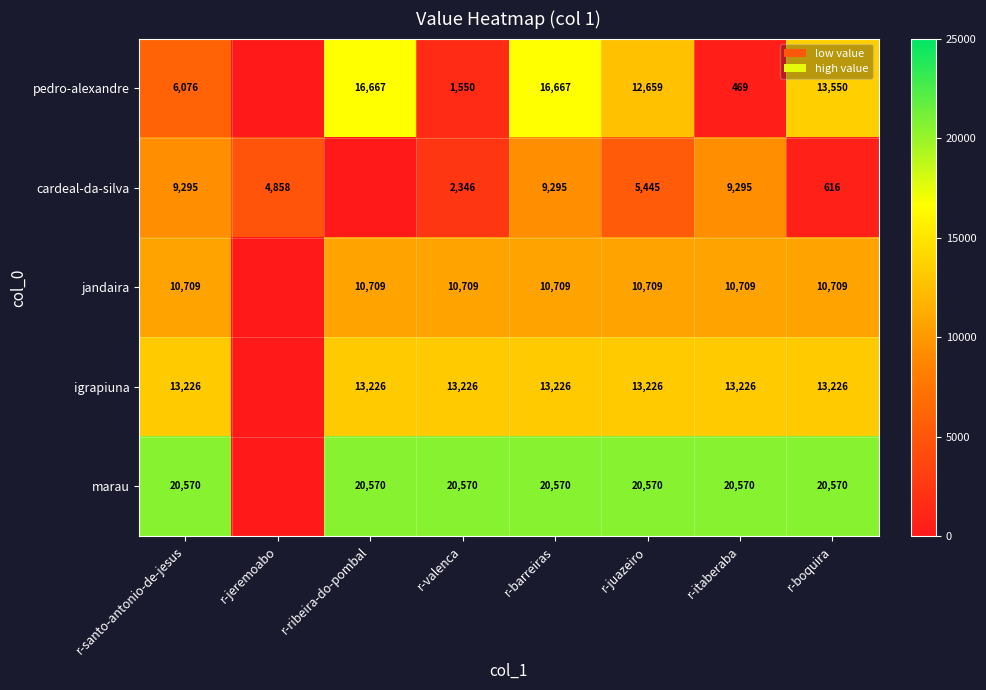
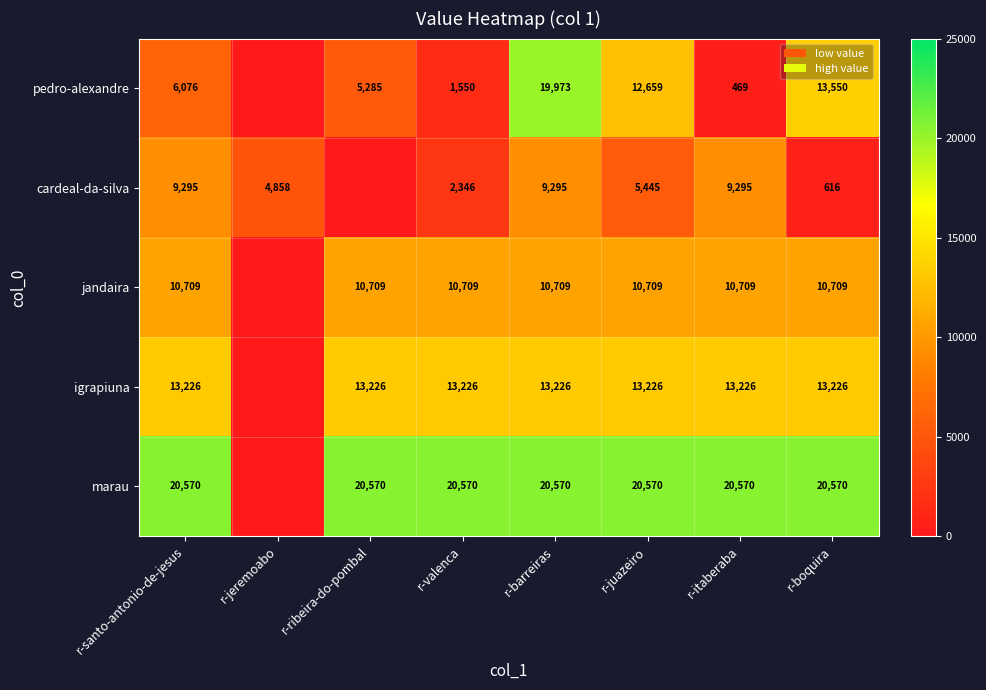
  {
    "pedro-alexandre": {
      "r-santo-antonio-de-jesus": "6,076",
-     "r-ribeira-do-pombal": "16,667",
+     "r-ribeira-do-pombal": "5,285",
      "r-valenca": "1,550",
-     "r-barreiras": "16,667",
+     "r-barreiras": "19,973",
      "r-juazeiro": "12,659",
      "r-itaberaba": "469",
      "r-boquira": "13,550"
    },
    "cardeal-da-silva": {
      "r-santo-antonio-de-jesus": "9,295",
      "r-jeremoabo": "4,858",
      "r-valenca": "2,346",
      "r-barreiras": "9,295",
      "r-juazeiro": "5,445",
      "r-itaberaba": "9,295",
      "r-boquira": "616"
    },
    "jandaira": {
      "r-santo-antonio-de-jesus": "10,709",
      "r-ribeira-do-pombal": "10,709",
      "r-valenca": "10,709",
      "r-barreiras": "10,709",
      "r-juazeiro": "10,709",
      "r-itaberaba": "10,709",
      "r-boquira": "10,709"
    },
    "igrapiuna": {
      "r-santo-antonio-de-jesus": "13,226",
      "r-ribeira-do-pombal": "13,226",
      "r-valenca": "13,226",
      "r-barreiras": "13,226",
      "r-juazeiro": "13,226",
      "r-itaberaba": "13,226",
      "r-boquira": "13,226"
    },
    "marau": {
      "r-santo-antonio-de-jesus": "20,570",
      "r-ribeira-do-pombal": "20,570",
      "r-valenca": "20,570",
      "r-barreiras": "20,570",
      "r-juazeiro": "20,570",
      "r-itaberaba": "20,570",
      "r-boquira": "20,570"
    }
  }
